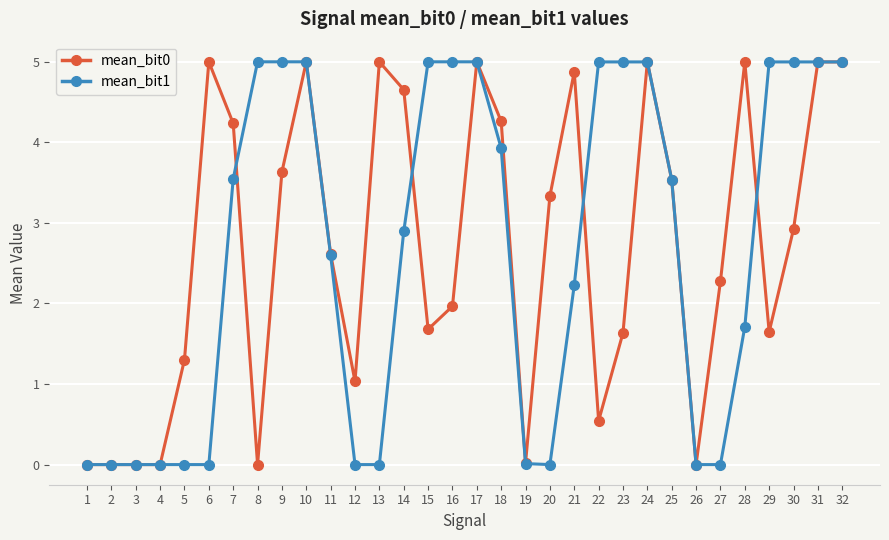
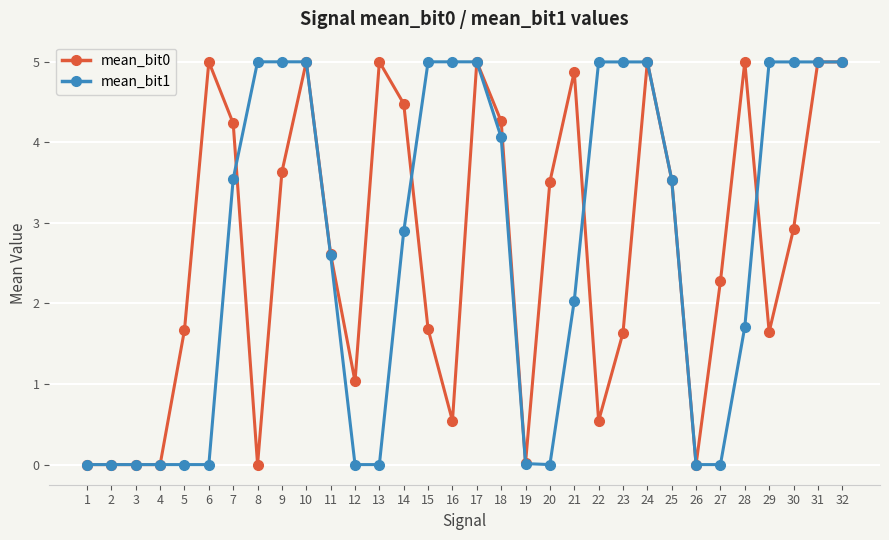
  {
    "mean_bit0": {
-     "5": 1.3,
+     "5": 1.7,
      "6": 5.0,
      "7": 4.2,
      "8": 0.0,
      "9": 3.6,
      "12": 1.0,
      "13": 5.0,
-     "14": 4.7,
+     "14": 4.5,
      "15": 1.7,
-     "16": 2.0,
+     "16": 0.5,
      "18": 4.3,
-     "20": 3.3,
+     "20": 3.5,
      "21": 4.9,
      "22": 0.5,
      "23": 1.6,
      "27": 2.3,
      "28": 5.0,
      "29": 1.6,
      "30": 2.9
    },
    "mean_bit1": {
      "5": 0.0,
      "6": 0.0,
      "7": 3.5,
      "8": 5.0,
      "9": 5.0,
      "12": 0.0,
      "13": 0.0,
      "14": 2.9,
      "15": 5.0,
      "16": 5.0,
-     "18": 3.9,
+     "18": 4.1,
      "20": 0.0,
-     "21": 2.2,
+     "21": 2.0,
      "22": 5.0,
      "23": 5.0,
      "27": 0.0,
      "28": 1.7,
      "29": 5.0,
      "30": 5.0
    }
  }
